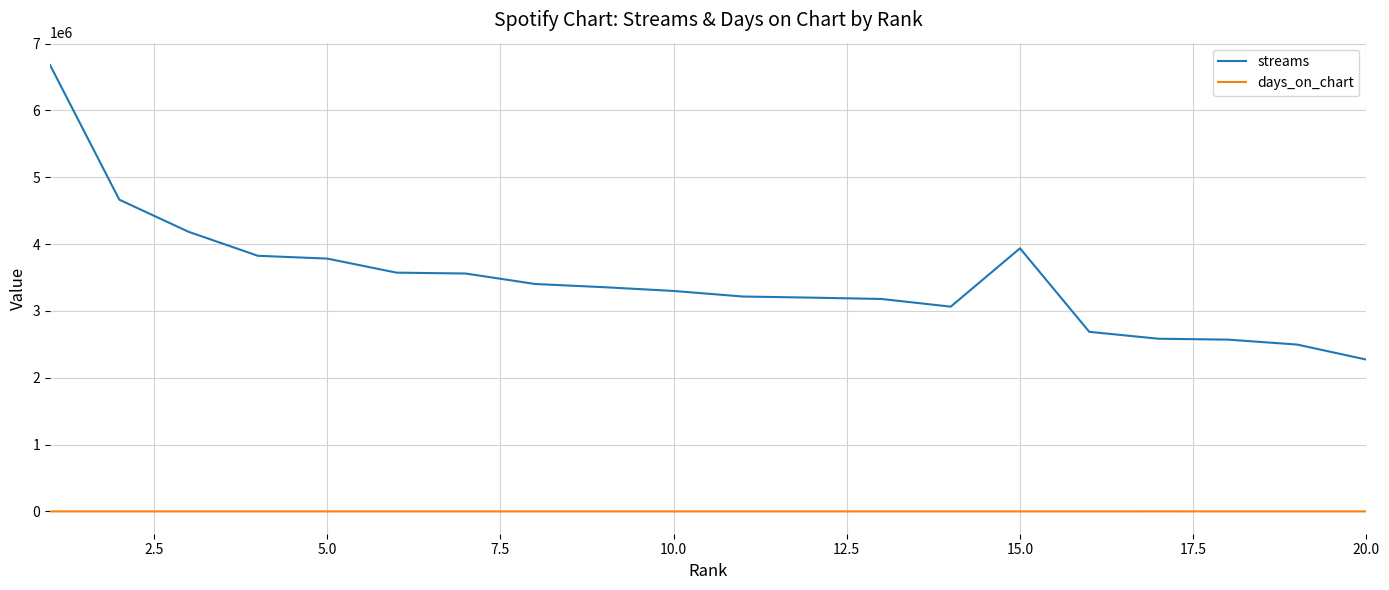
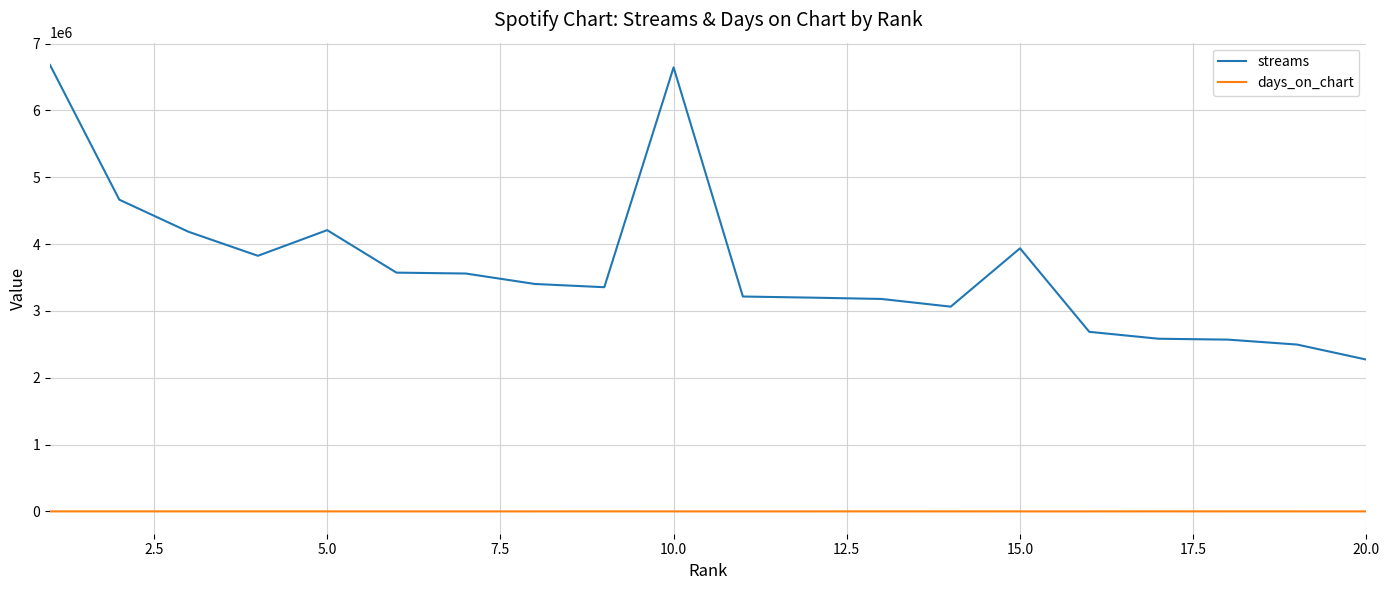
  {
    "streams": {
-     "5.0": 3800000,
-     "10.0": 3300000,
+     "5.0": 4200000,
+     "10.0": 6600000,
      "15.0": 3900000,
      "20.0": 2300000
    },
    "days_on_chart": {
      "5.0": 0,
      "10.0": 0,
      "15.0": 0,
      "20.0": 0
    }
  }
